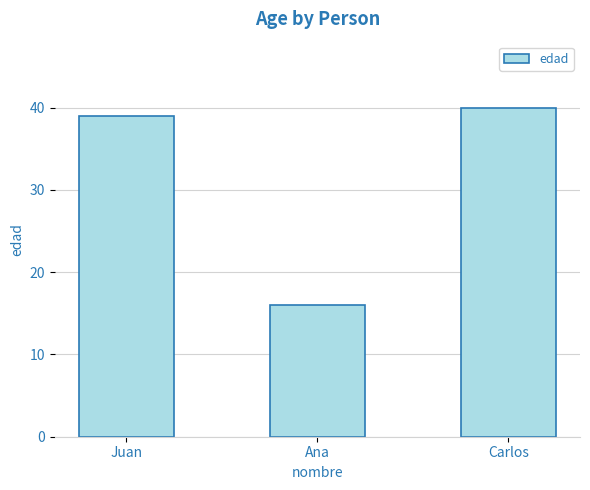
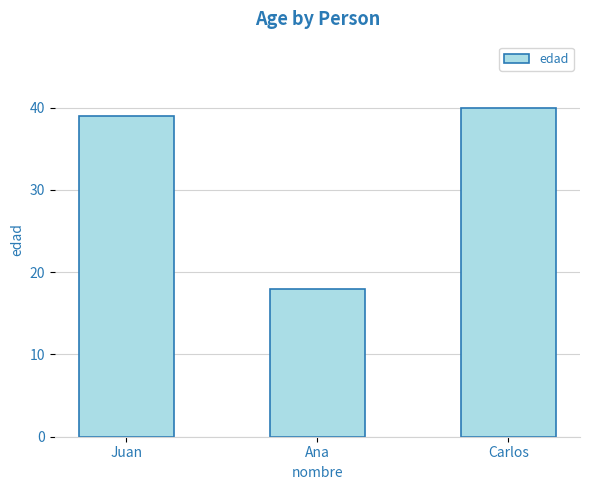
  {
    "Juan": 39,
-   "Ana": 16,
+   "Ana": 18,
    "Carlos": 40
  }
